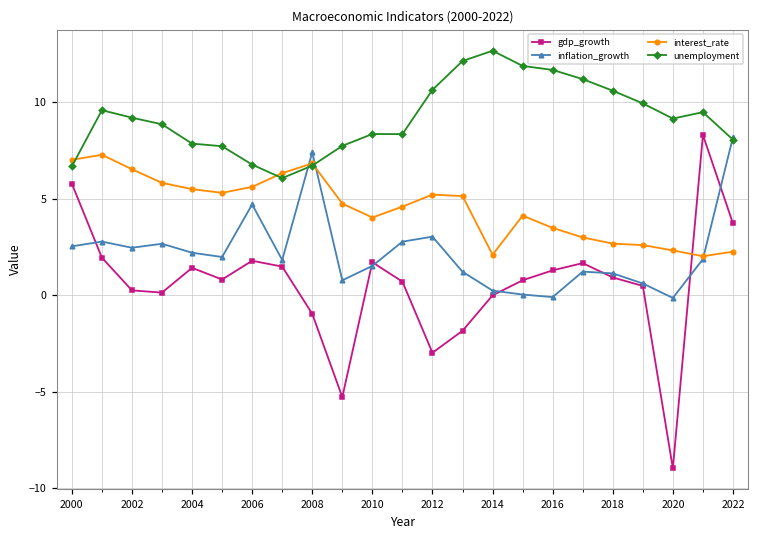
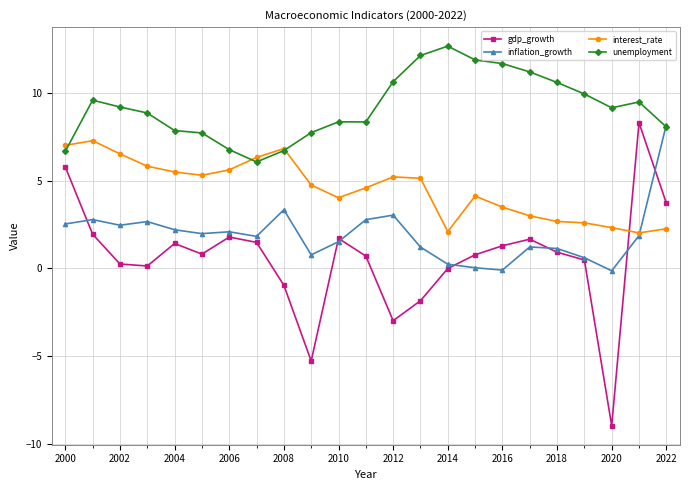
  {
    "gdp_growth": {
      "2000": 5.8,
      "2002": 0.3,
      "2004": 1.4,
      "2006": 1.8,
      "2008": -1.0,
      "2010": 1.7,
      "2012": -3.0,
      "2014": 0.0,
      "2016": 1.3,
      "2018": 0.9,
      "2020": -9.0,
      "2022": 3.7
    },
    "inflation_growth": {
      "2000": 2.5,
      "2002": 2.5,
      "2004": 2.2,
-     "2006": 4.7,
-     "2008": 7.4,
+     "2006": 2.1,
+     "2008": 3.3,
      "2010": 1.5,
      "2012": 3.0,
      "2014": 0.2,
      "2016": -0.1,
      "2018": 1.1,
      "2020": -0.1
    },
    "interest_rate": {
      "2000": 7.0,
      "2002": 6.5,
      "2004": 5.5,
      "2006": 5.6,
      "2010": 4.0,
      "2012": 5.2,
      "2014": 2.1,
      "2016": 3.5,
      "2018": 2.7,
      "2020": 2.3,
      "2022": 2.3
    },
    "unemployment": {
      "2000": 6.7,
      "2002": 9.2,
      "2004": 7.9,
      "2006": 6.8,
      "2010": 8.4,
      "2012": 10.7,
      "2014": 12.7,
      "2016": 11.7,
      "2018": 10.6,
      "2020": 9.2
    }
  }
